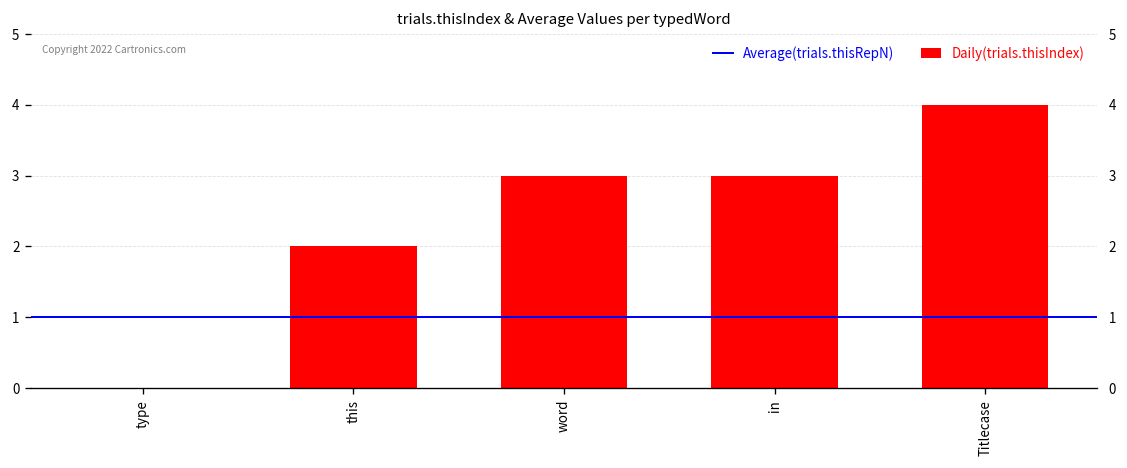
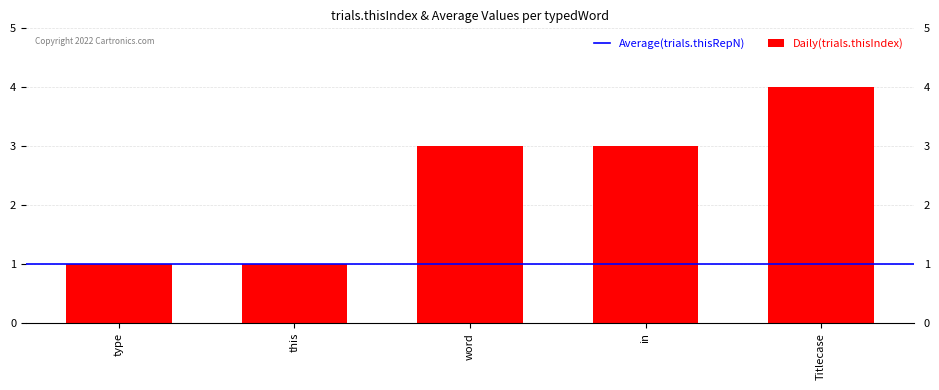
  {
-   "type": 0,
-   "this": 2,
+   "type": 1,
+   "this": 1,
    "word": 3,
    "in": 3,
    "Titlecase": 4
  }
